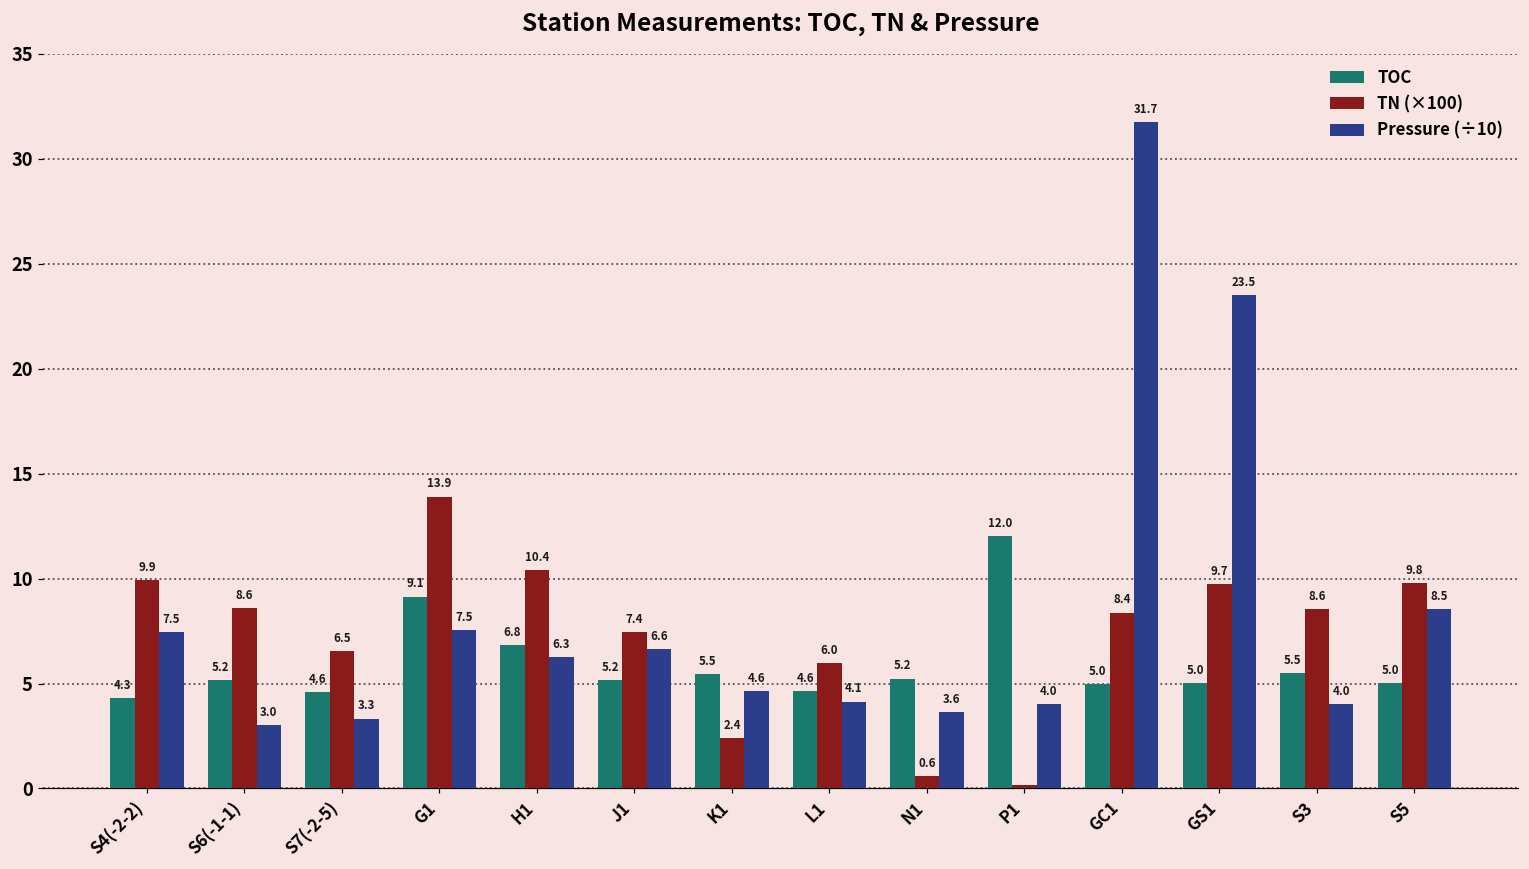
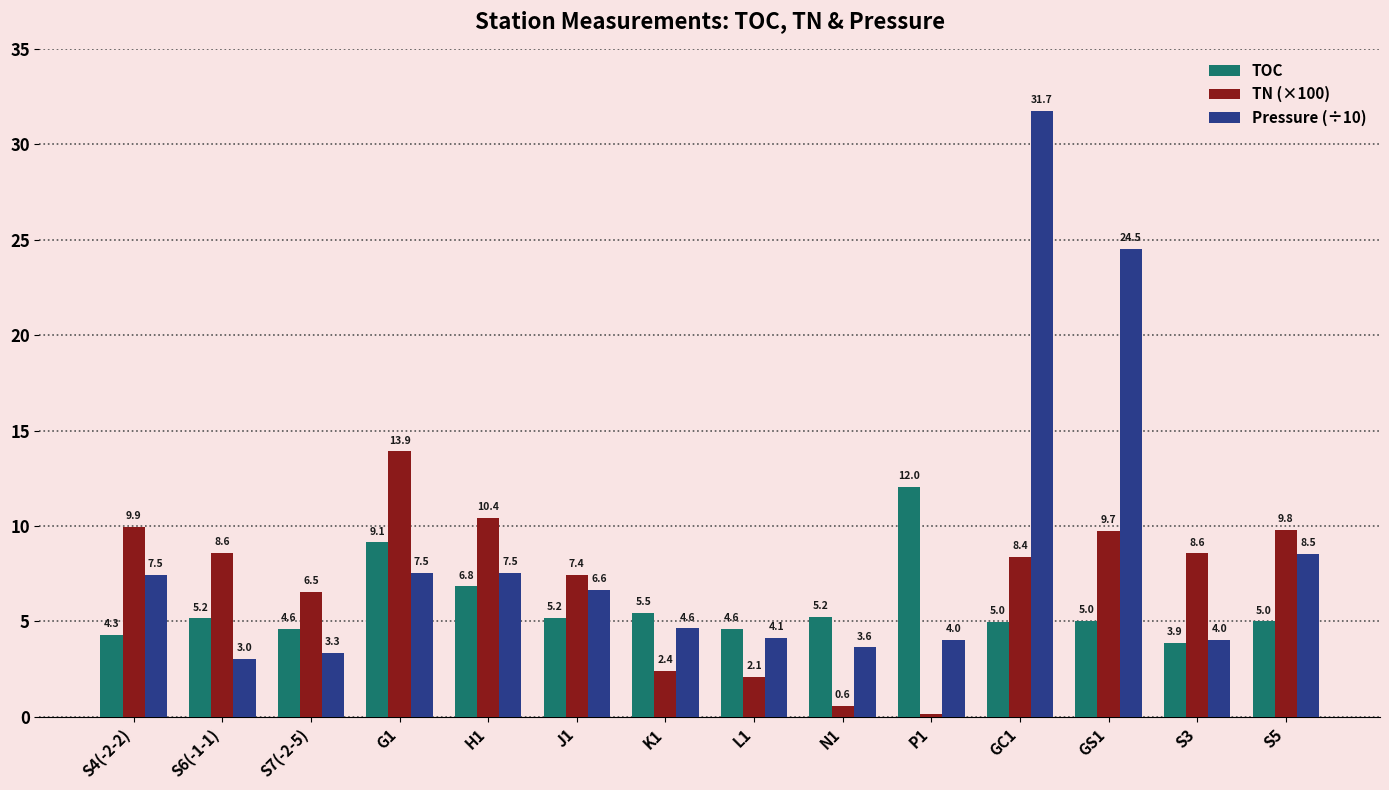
  {
    "TOC": {
      "S4(-2-2)": 4.3,
      "S6(-1-1)": 5.2,
      "S7(-2-5)": 4.6,
      "G1": 9.1,
      "H1": 6.8,
      "J1": 5.2,
      "K1": 5.5,
      "L1": 4.6,
      "N1": 5.2,
      "P1": 12.0,
      "GC1": 5.0,
      "GS1": 5.0,
-     "S3": 5.5,
+     "S3": 3.9,
      "S5": 5.0
    },
    "TN (×100)": {
      "S4(-2-2)": 9.9,
      "S6(-1-1)": 8.6,
      "S7(-2-5)": 6.5,
      "G1": 13.9,
      "H1": 10.4,
      "J1": 7.4,
      "K1": 2.4,
-     "L1": 6.0,
+     "L1": 2.1,
      "N1": 0.6,
      "GC1": 8.4,
      "GS1": 9.7,
      "S3": 8.6,
      "S5": 9.8
    },
    "Pressure (÷10)": {
      "S4(-2-2)": 7.5,
      "S6(-1-1)": 3.0,
      "S7(-2-5)": 3.3,
      "G1": 7.5,
-     "H1": 6.3,
+     "H1": 7.5,
      "J1": 6.6,
      "K1": 4.6,
      "L1": 4.1,
      "N1": 3.6,
      "P1": 4.0,
      "GC1": 31.7,
-     "GS1": 23.5,
+     "GS1": 24.5,
      "S3": 4.0,
      "S5": 8.5
    }
  }
